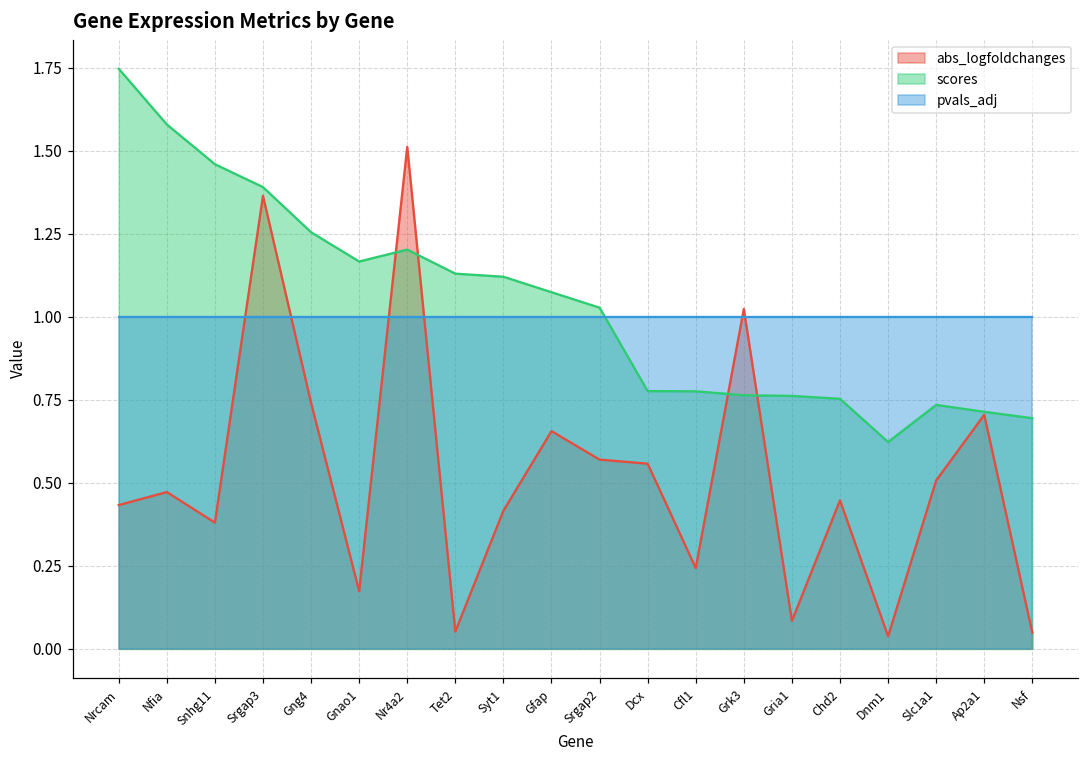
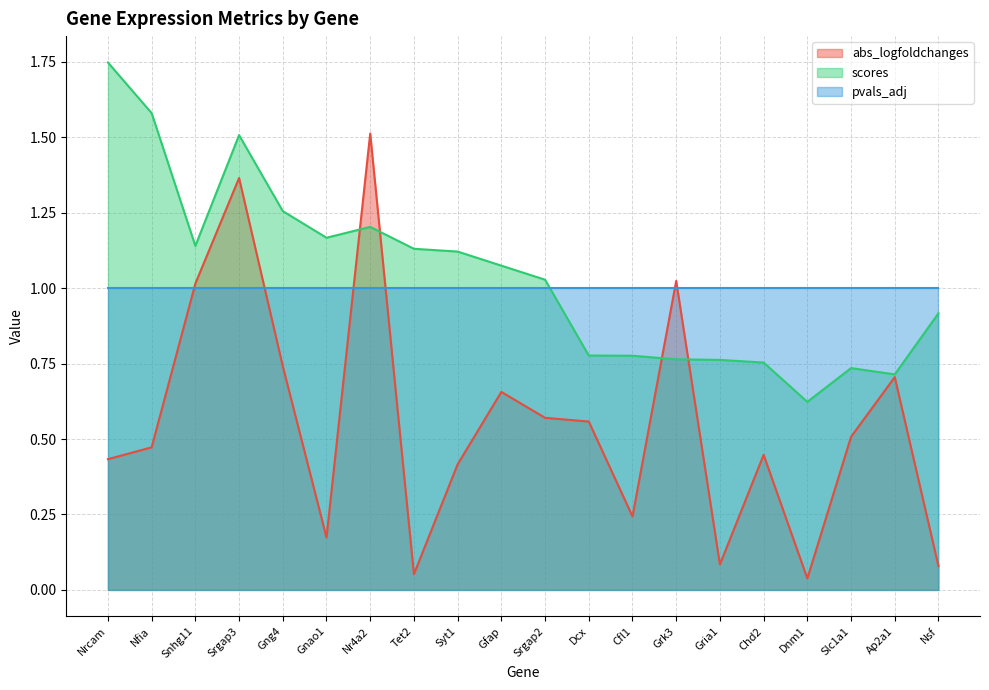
  {
    "abs_logfoldchanges": {
      "Nrcam": 0.43,
      "Nfia": 0.47,
-     "Snhg11": 0.38,
+     "Snhg11": 1.02,
      "Srgap3": 1.36,
      "Gng4": 0.74,
      "Gnao1": 0.17,
      "Nr4a2": 1.51,
      "Tet2": 0.05,
      "Syt1": 0.42,
      "Gfap": 0.66,
      "Srgap2": 0.57,
      "Dcx": 0.56,
      "Cfl1": 0.24,
      "Grk3": 1.02,
      "Gria1": 0.08,
      "Chd2": 0.45,
      "Dnm1": 0.04,
      "Slc1a1": 0.51,
      "Ap2a1": 0.71,
-     "Nsf": 0.05
+     "Nsf": 0.08
    },
    "scores": {
      "Nrcam": 1.75,
      "Nfia": 1.58,
-     "Snhg11": 1.46,
-     "Srgap3": 1.39,
+     "Snhg11": 1.14,
+     "Srgap3": 1.51,
      "Gng4": 1.26,
      "Gnao1": 1.17,
      "Nr4a2": 1.20,
      "Tet2": 1.13,
      "Syt1": 1.12,
      "Gfap": 1.07,
      "Srgap2": 1.03,
      "Dcx": 0.78,
      "Cfl1": 0.78,
      "Grk3": 0.76,
      "Gria1": 0.76,
      "Chd2": 0.75,
      "Dnm1": 0.62,
      "Slc1a1": 0.74,
      "Ap2a1": 0.71,
-     "Nsf": 0.69
+     "Nsf": 0.92
    },
    "pvals_adj": {
      "Nrcam": 1.00,
      "Nfia": 1.00,
      "Snhg11": 1.00,
      "Srgap3": 1.00,
      "Gng4": 1.00,
      "Gnao1": 1.00,
      "Nr4a2": 1.00,
      "Tet2": 1.00,
      "Syt1": 1.00,
      "Gfap": 1.00,
      "Srgap2": 1.00,
      "Dcx": 1.00,
      "Cfl1": 1.00,
      "Grk3": 1.00,
      "Gria1": 1.00,
      "Chd2": 1.00,
      "Dnm1": 1.00,
      "Slc1a1": 1.00,
      "Ap2a1": 1.00,
      "Nsf": 1.00
    }
  }
